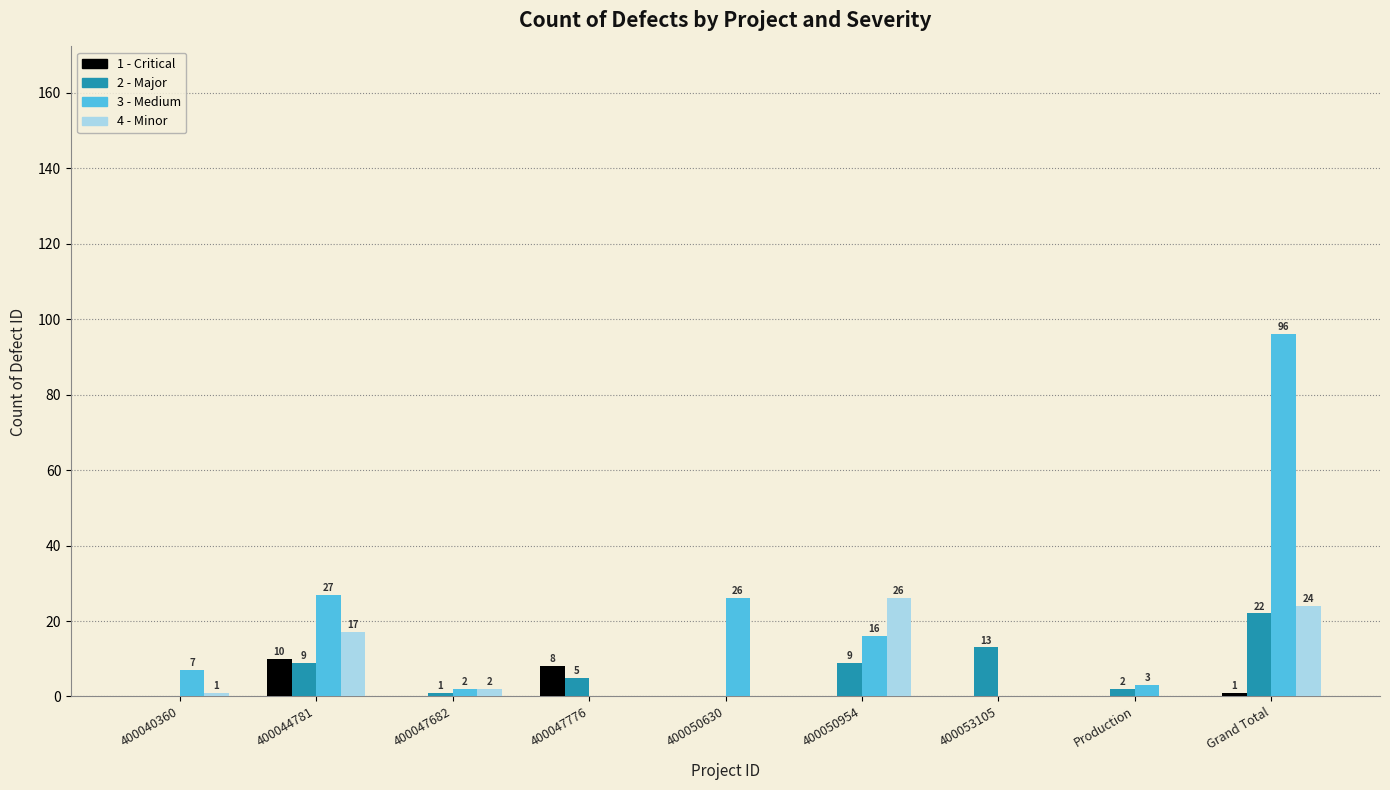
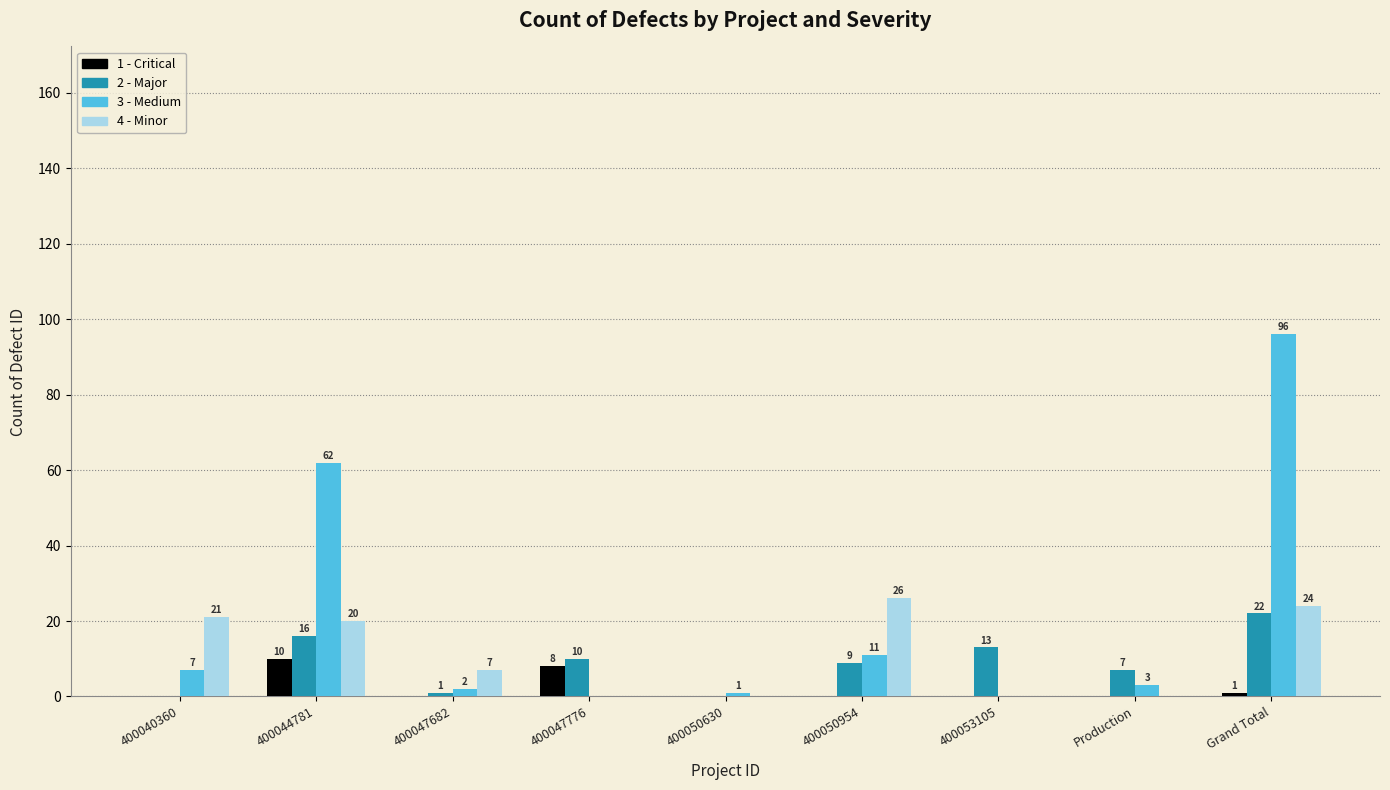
  {
    "1 - Critical": {
      "400044781": 10,
      "400047776": 8,
      "Grand Total": 1
    },
    "2 - Major": {
-     "400044781": 9,
+     "400044781": 16,
      "400047682": 1,
-     "400047776": 5,
+     "400047776": 10,
      "400050954": 9,
      "400053105": 13,
-     "Production": 2,
+     "Production": 7,
      "Grand Total": 22
    },
    "3 - Medium": {
      "400040360": 7,
-     "400044781": 27,
+     "400044781": 62,
      "400047682": 2,
-     "400050630": 26,
-     "400050954": 16,
+     "400050630": 1,
+     "400050954": 11,
      "Production": 3,
      "Grand Total": 96
    },
    "4 - Minor": {
-     "400040360": 1,
-     "400044781": 17,
-     "400047682": 2,
+     "400040360": 21,
+     "400044781": 20,
+     "400047682": 7,
      "400050954": 26,
      "Grand Total": 24
    }
  }
